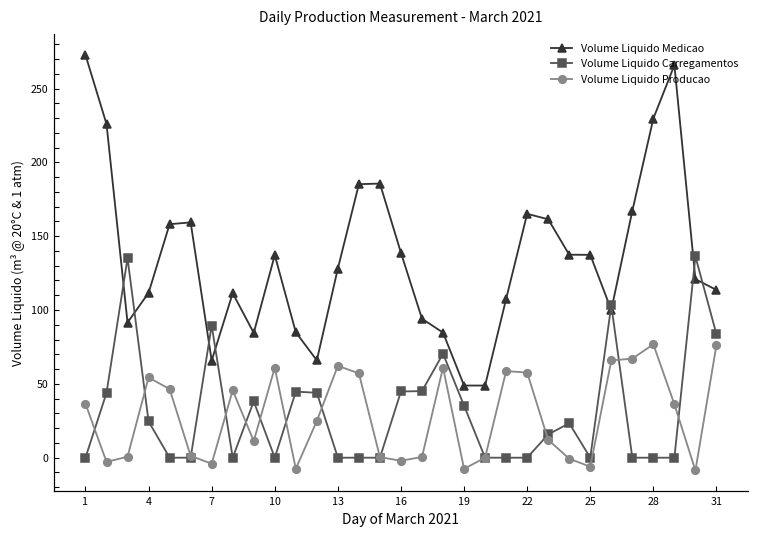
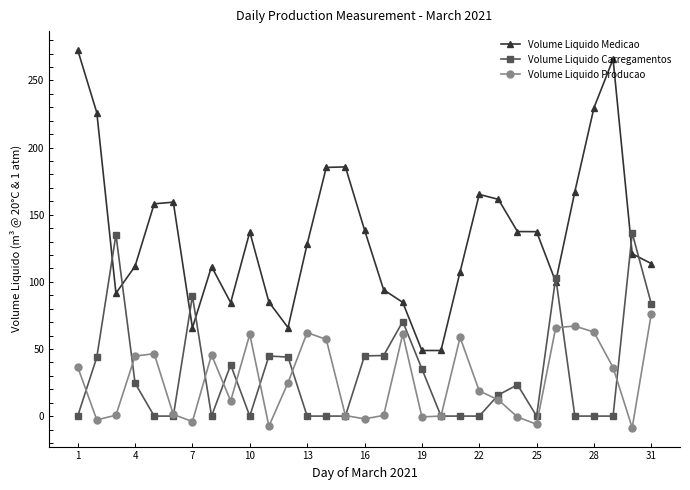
  {
    "Volume Liquido Producao": {
      "1": 37,
-     "4": 54,
+     "4": 45,
      "7": -4,
      "10": 61,
      "13": 62,
      "16": -2,
-     "19": -8,
-     "22": 58,
+     "19": -1,
+     "22": 19,
      "25": -6,
-     "28": 77,
+     "28": 63,
      "31": 76
    }
  }
